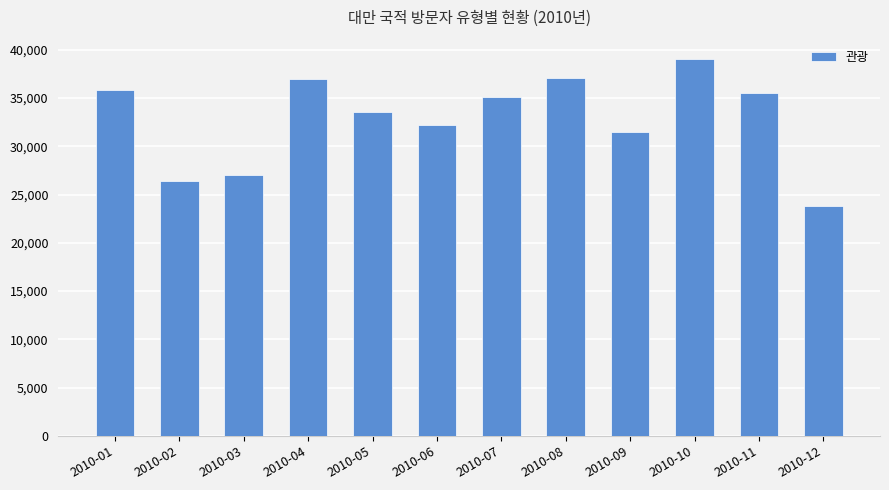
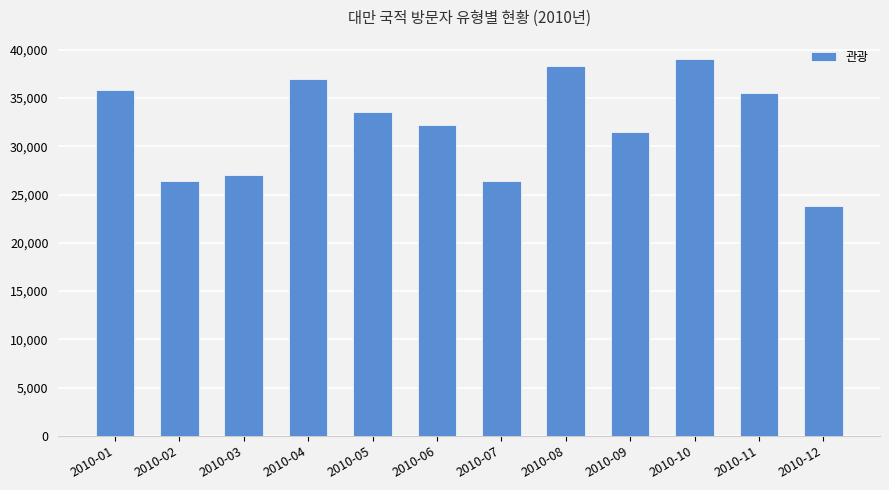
  {
    "2010-01": "36,000",
    "2010-02": "26,000",
    "2010-03": "27,000",
    "2010-04": "37,000",
    "2010-05": "34,000",
    "2010-06": "32,000",
-   "2010-07": "35,000",
-   "2010-08": "37,000",
+   "2010-07": "26,000",
+   "2010-08": "38,000",
    "2010-09": "32,000",
    "2010-10": "39,000",
    "2010-11": "35,000",
    "2010-12": "24,000"
  }
